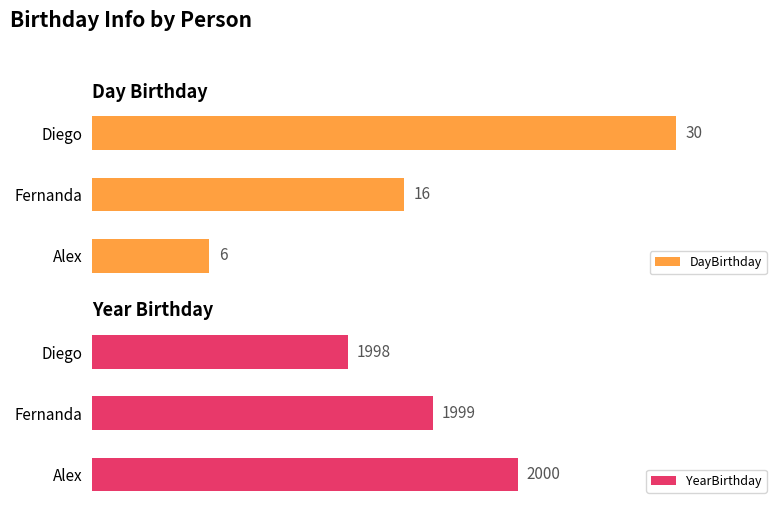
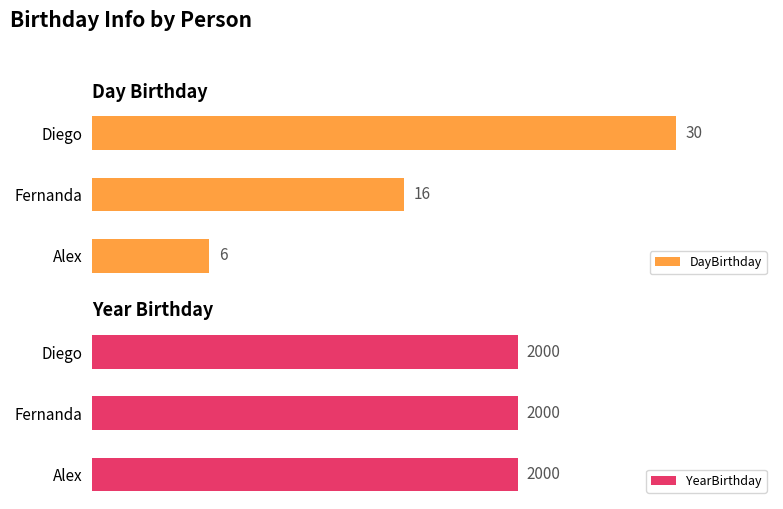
  {
    "Day Birthday": {
      "Diego": 30,
      "Fernanda": 16,
      "Alex": 6
    },
    "Year Birthday": {
-     "Diego": 1998,
-     "Fernanda": 1999,
+     "Diego": 2000,
+     "Fernanda": 2000,
      "Alex": 2000
    }
  }
